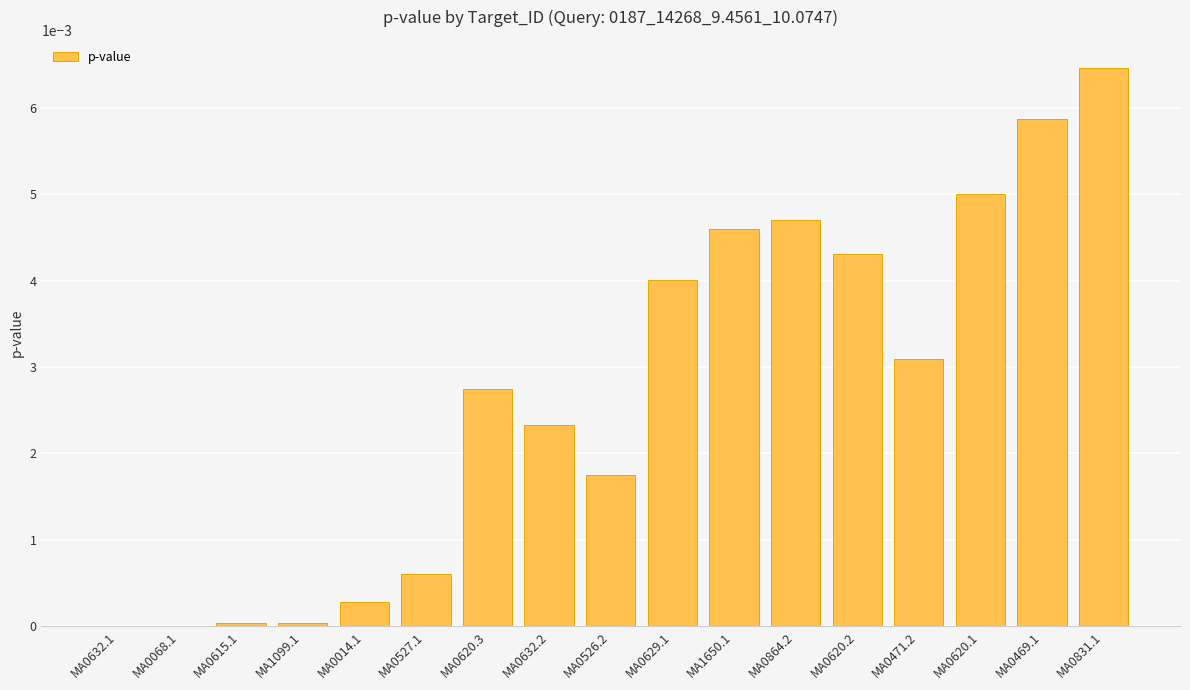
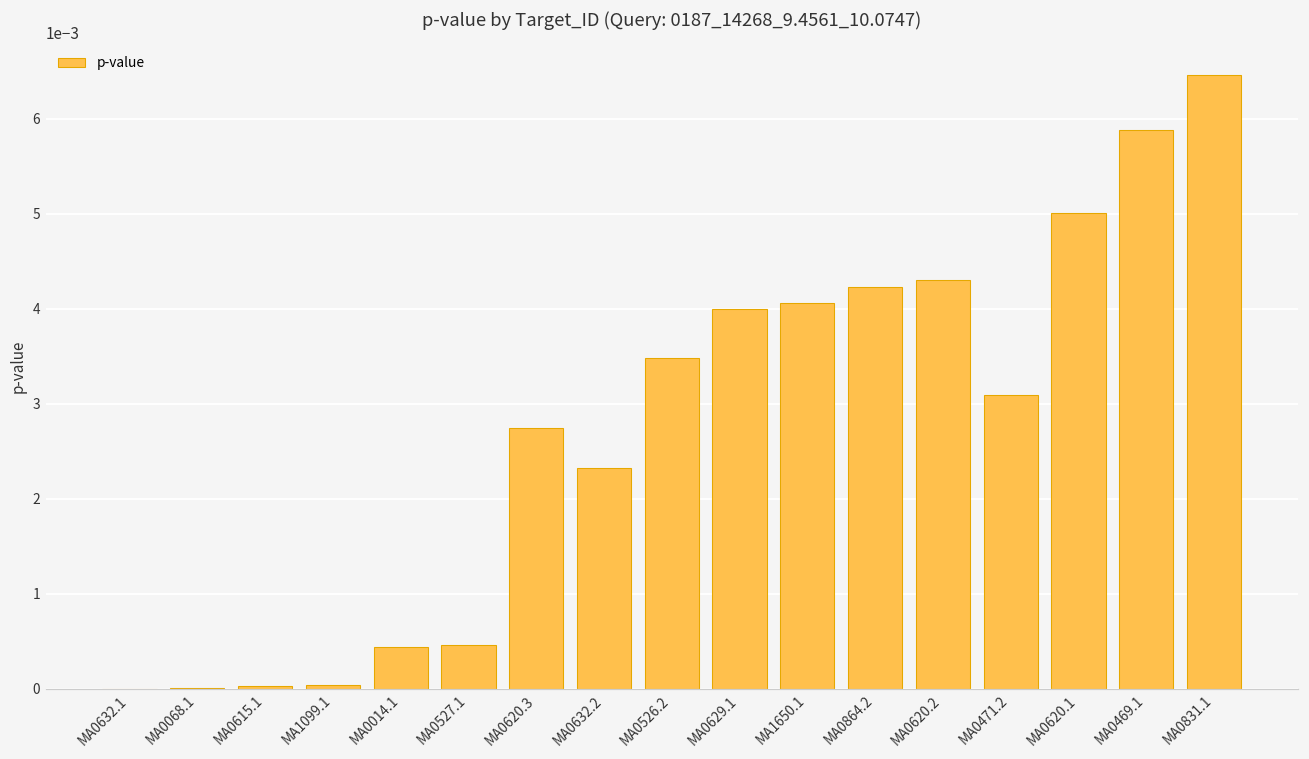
  {
    "MA0615.1": 0.0000,
    "MA1099.1": 0.0000,
-   "MA0014.1": 0.0003,
-   "MA0527.1": 0.0006,
+   "MA0014.1": 0.0004,
+   "MA0527.1": 0.0005,
    "MA0620.3": 0.0027,
    "MA0632.2": 0.0023,
-   "MA0526.2": 0.0018,
+   "MA0526.2": 0.0035,
    "MA0629.1": 0.0040,
-   "MA1650.1": 0.0046,
-   "MA0864.2": 0.0047,
+   "MA1650.1": 0.0041,
+   "MA0864.2": 0.0042,
    "MA0620.2": 0.0043,
    "MA0471.2": 0.0031,
    "MA0620.1": 0.0050,
    "MA0469.1": 0.0059,
    "MA0831.1": 0.0065
  }
